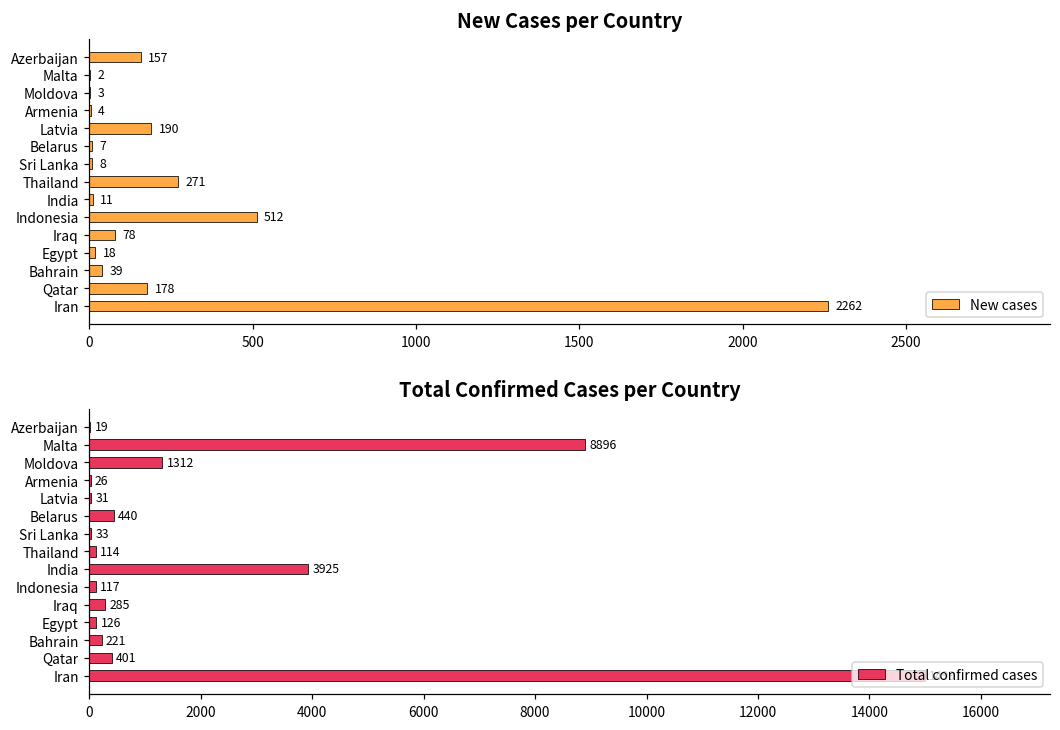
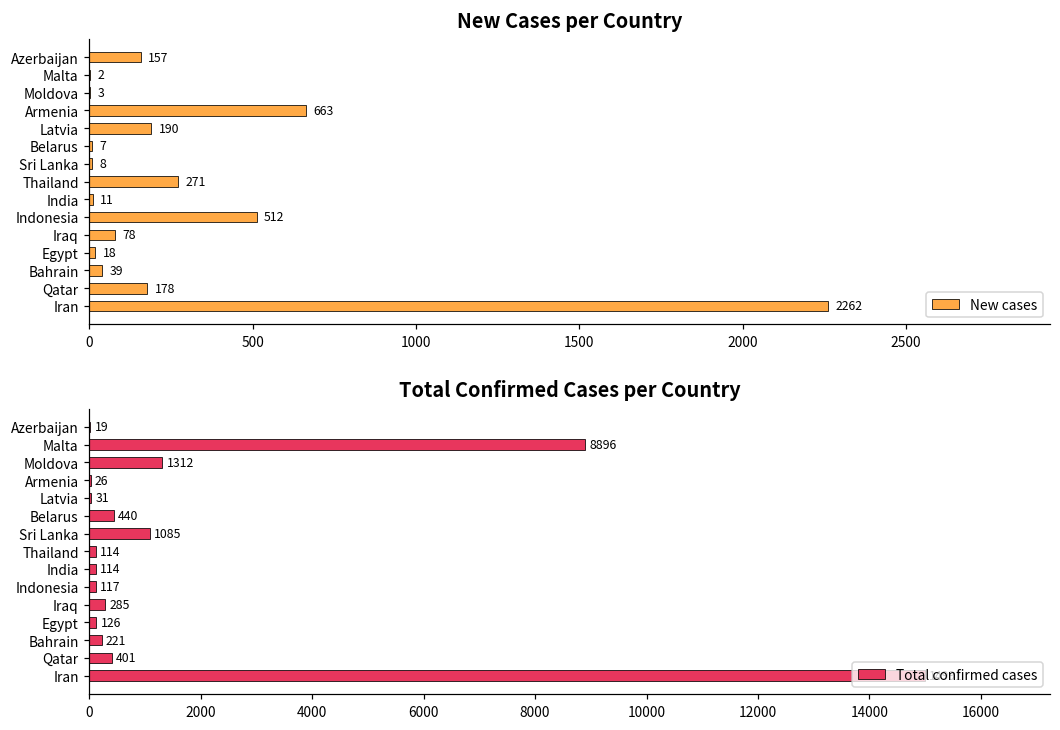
  {
    "New Cases per Country": {
      "Azerbaijan": 157,
      "Malta": 2,
      "Moldova": 3,
-     "Armenia": 4,
+     "Armenia": 663,
      "Latvia": 190,
      "Belarus": 7,
      "Sri Lanka": 8,
      "Thailand": 271,
      "India": 11,
      "Indonesia": 512,
      "Iraq": 78,
      "Egypt": 18,
      "Bahrain": 39,
      "Qatar": 178,
      "Iran": 2262
    },
    "Total Confirmed Cases per Country": {
      "Azerbaijan": 19,
      "Malta": 8896,
      "Moldova": 1312,
      "Armenia": 26,
      "Latvia": 31,
      "Belarus": 440,
-     "Sri Lanka": 33,
+     "Sri Lanka": 1085,
      "Thailand": 114,
-     "India": 3925,
+     "India": 114,
      "Indonesia": 117,
      "Iraq": 285,
      "Egypt": 126,
      "Bahrain": 221,
      "Qatar": 401
    }
  }
